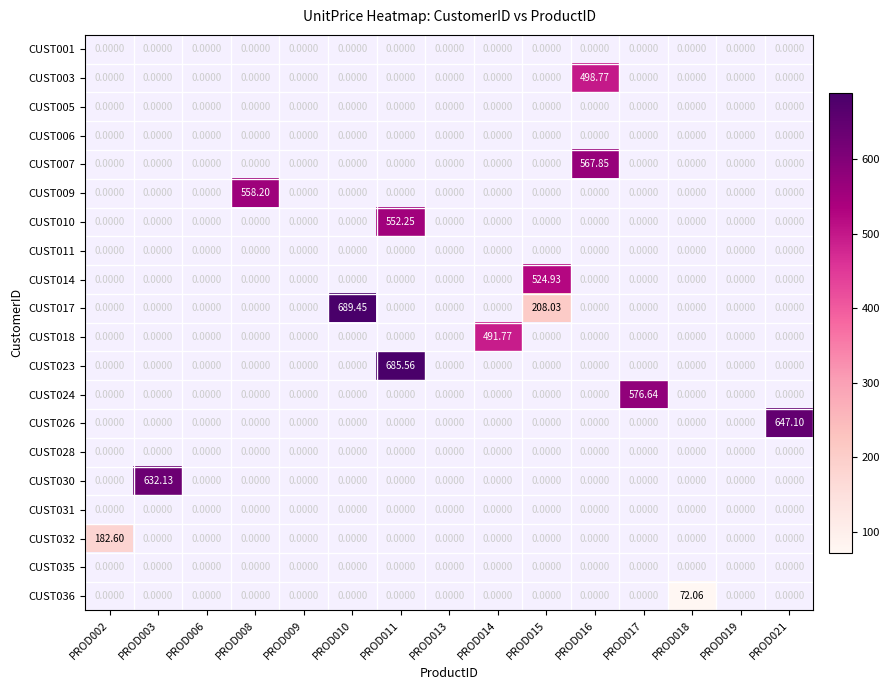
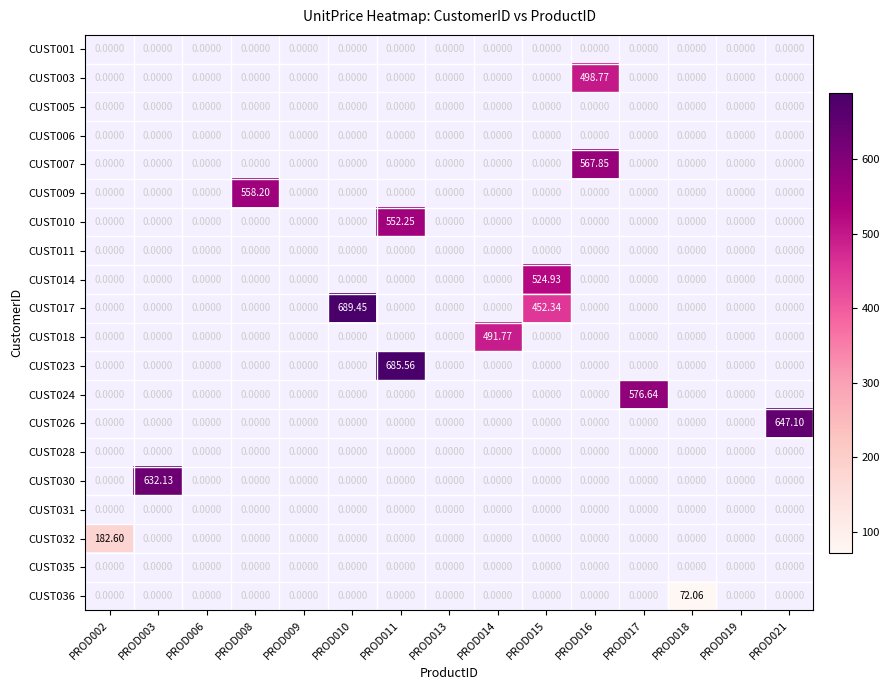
  {
    "CUST003": {
      "PROD016": 498.77
    },
    "CUST007": {
      "PROD016": 567.85
    },
    "CUST009": {
      "PROD008": 558.20
    },
    "CUST010": {
      "PROD011": 552.25
    },
    "CUST014": {
      "PROD015": 524.93
    },
    "CUST017": {
      "PROD010": 689.45,
-     "PROD015": 208.03
+     "PROD015": 452.34
    },
    "CUST018": {
      "PROD014": 491.77
    },
    "CUST023": {
      "PROD011": 685.56
    },
    "CUST024": {
      "PROD017": 576.64
    },
    "CUST026": {
      "PROD021": 647.10
    },
    "CUST030": {
      "PROD003": 632.13
    },
    "CUST032": {
      "PROD002": 182.60
    },
    "CUST036": {
      "PROD018": 72.06
    }
  }
